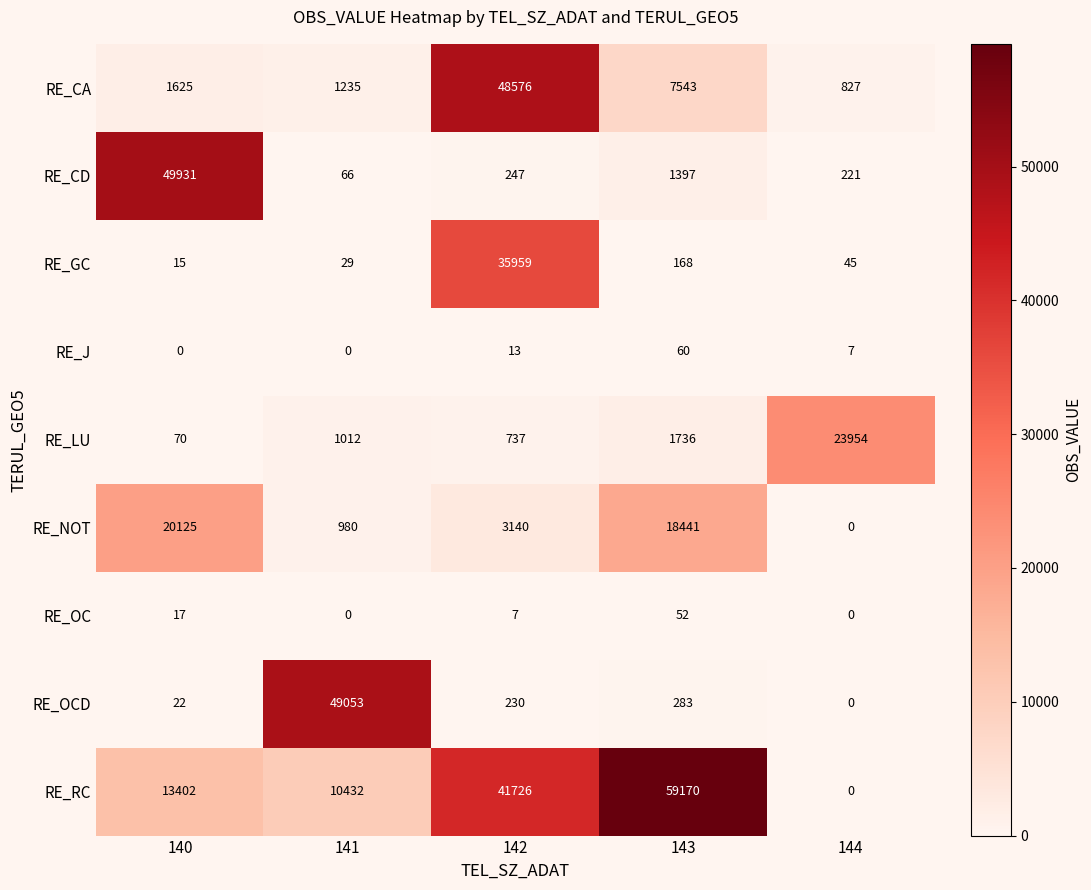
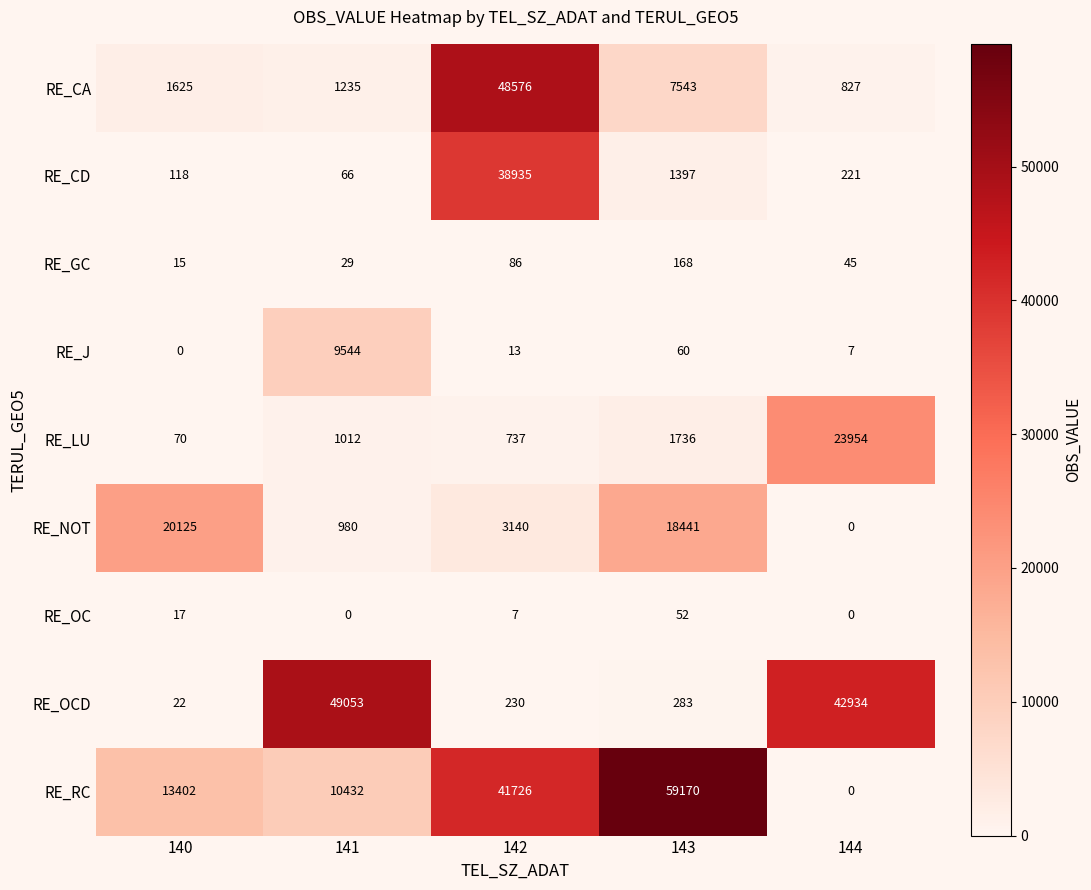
  {
    "RE_CA": {
      "140": 1625,
      "141": 1235,
      "142": 48576,
      "143": 7543,
      "144": 827
    },
    "RE_CD": {
-     "140": 49931,
+     "140": 118,
      "141": 66,
-     "142": 247,
+     "142": 38935,
      "143": 1397,
      "144": 221
    },
    "RE_GC": {
      "140": 15,
      "141": 29,
-     "142": 35959,
+     "142": 86,
      "143": 168,
      "144": 45
    },
    "RE_J": {
      "140": 0,
-     "141": 0,
+     "141": 9544,
      "142": 13,
      "143": 60,
      "144": 7
    },
    "RE_LU": {
      "140": 70,
      "141": 1012,
      "142": 737,
      "143": 1736,
      "144": 23954
    },
    "RE_NOT": {
      "140": 20125,
      "141": 980,
      "142": 3140,
      "143": 18441,
      "144": 0
    },
    "RE_OC": {
      "140": 17,
      "141": 0,
      "142": 7,
      "143": 52,
      "144": 0
    },
    "RE_OCD": {
      "140": 22,
      "141": 49053,
      "142": 230,
      "143": 283,
-     "144": 0
+     "144": 42934
    },
    "RE_RC": {
      "140": 13402,
      "141": 10432,
      "142": 41726,
      "143": 59170,
      "144": 0
    }
  }
